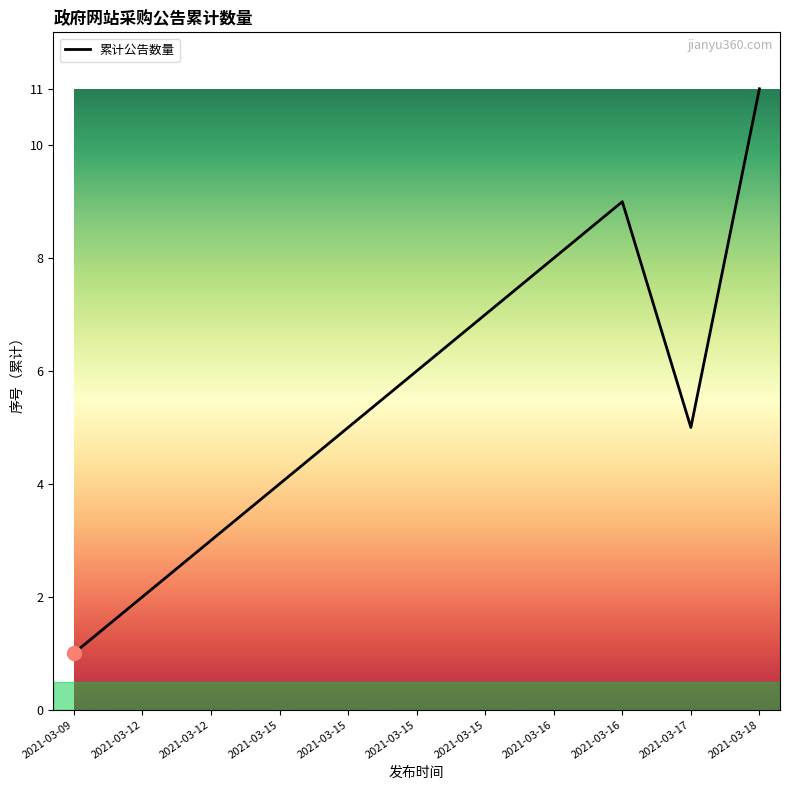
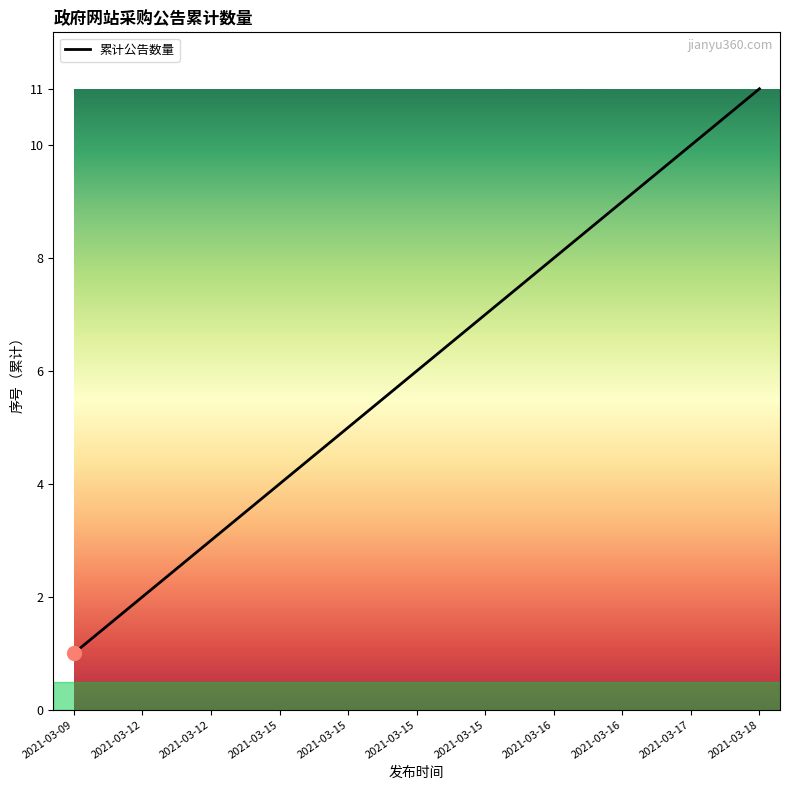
  {
    "累计公告数量": {
-     "2021-03-17": 5,
+     "2021-03-17": 10,
      "2021-03-18": 11
    }
  }
